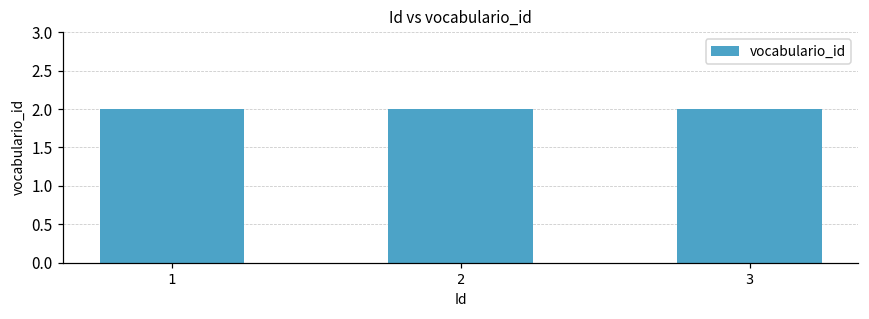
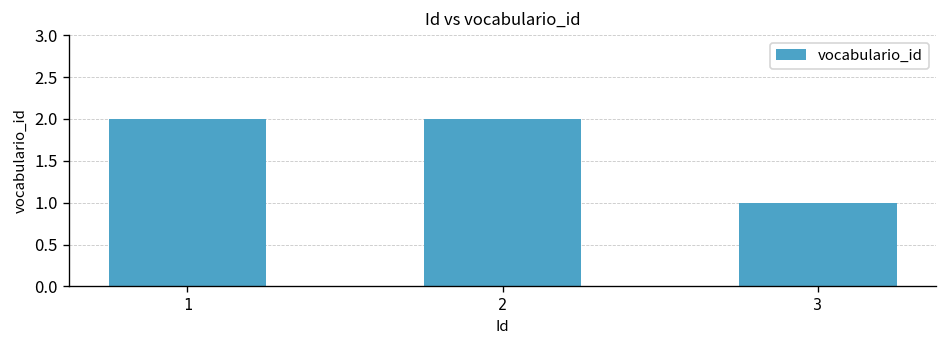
  {
    "1": 2,
    "2": 2,
-   "3": 2
+   "3": 1
  }
